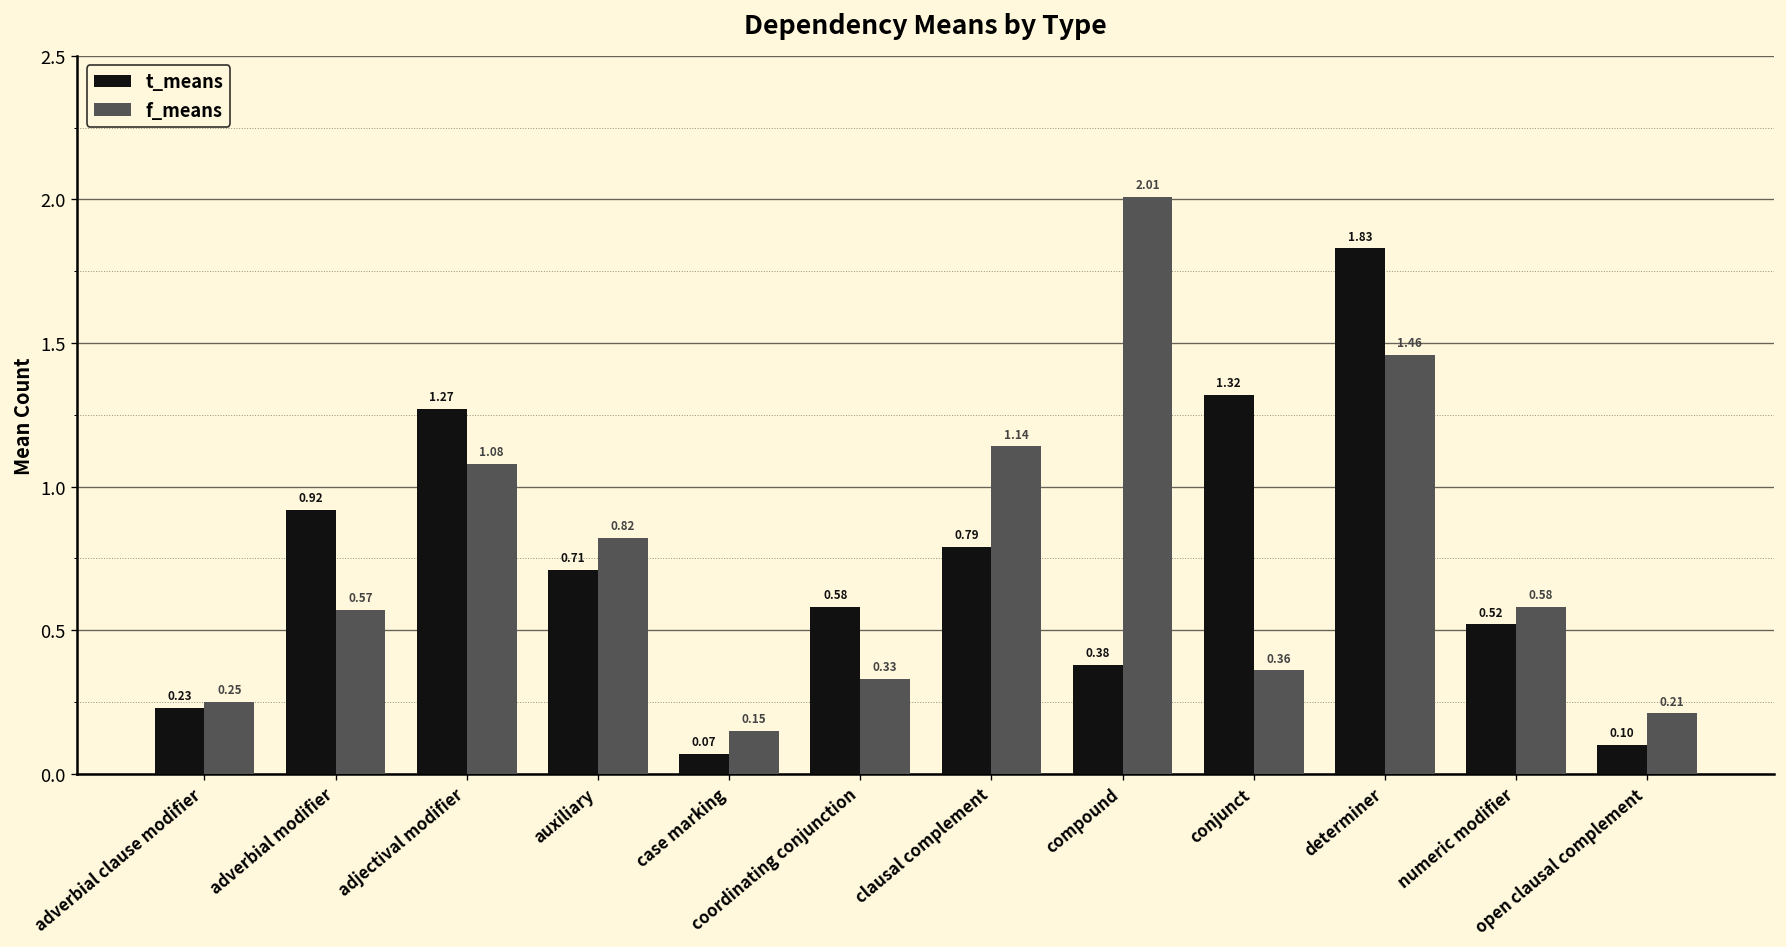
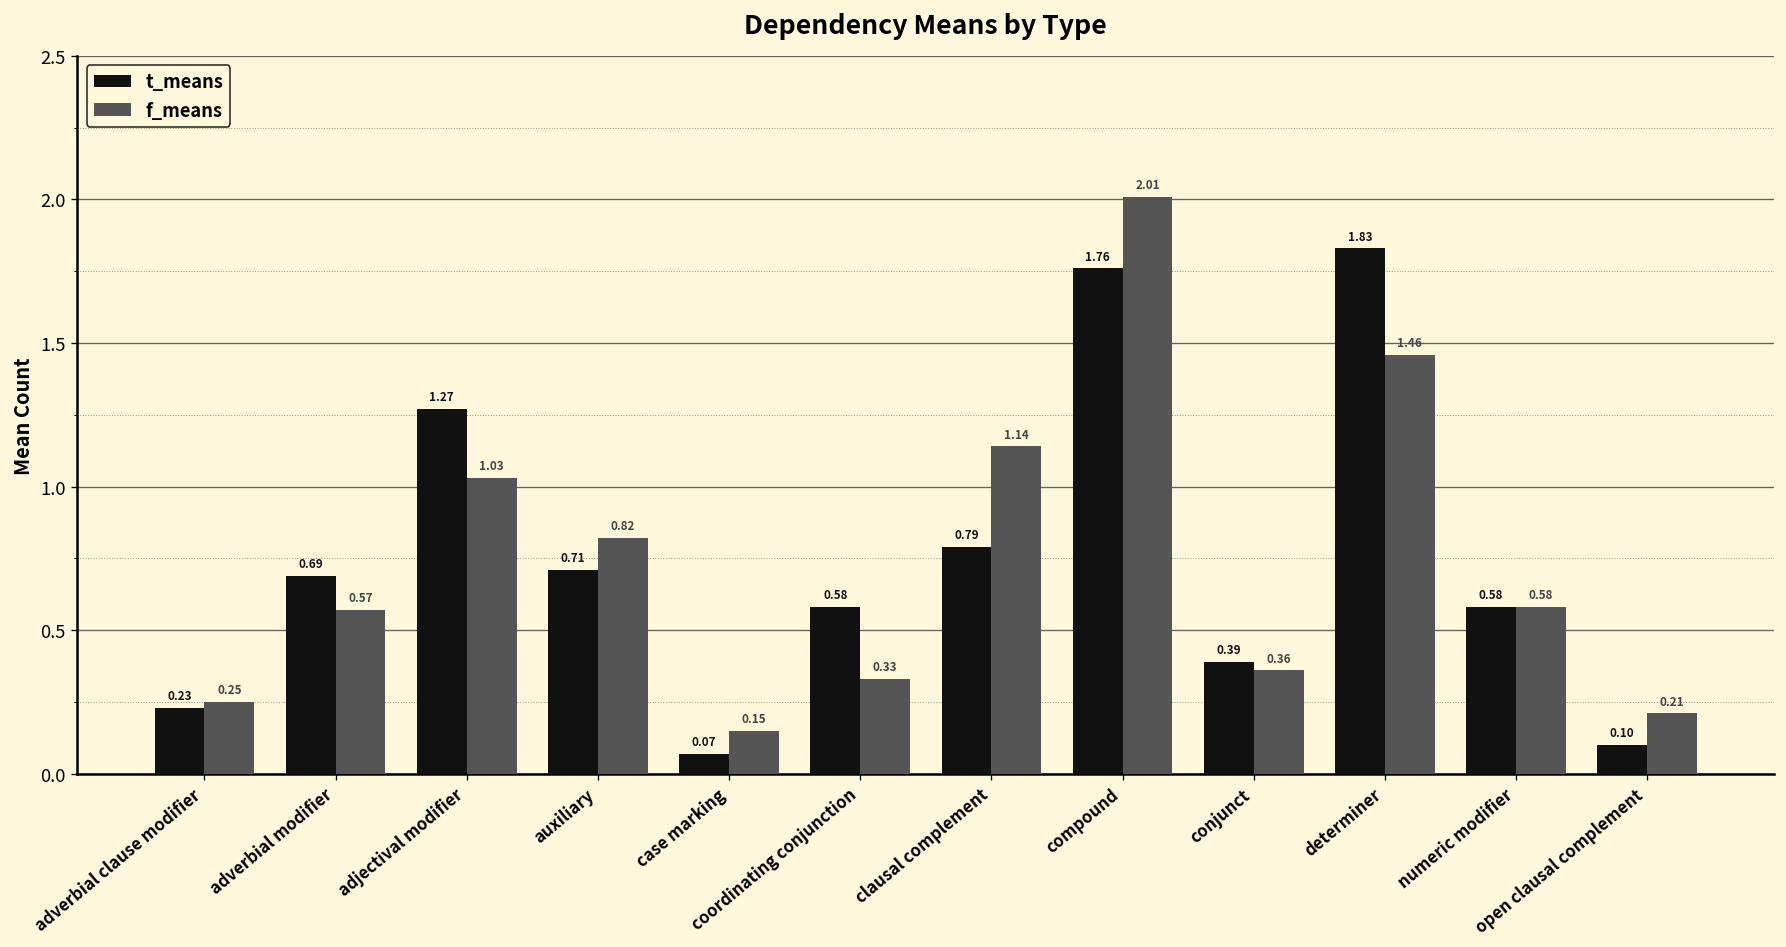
  {
    "t_means": {
      "adverbial clause modifier": 0.23,
-     "adverbial modifier": 0.92,
+     "adverbial modifier": 0.69,
      "adjectival modifier": 1.27,
      "auxiliary": 0.71,
      "case marking": 0.07,
      "coordinating conjunction": 0.58,
      "clausal complement": 0.79,
-     "compound": 0.38,
-     "conjunct": 1.32,
+     "compound": 1.76,
+     "conjunct": 0.39,
      "determiner": 1.83,
-     "numeric modifier": 0.52,
+     "numeric modifier": 0.58,
      "open clausal complement": 0.10
    },
    "f_means": {
      "adverbial clause modifier": 0.25,
      "adverbial modifier": 0.57,
-     "adjectival modifier": 1.08,
+     "adjectival modifier": 1.03,
      "auxiliary": 0.82,
      "case marking": 0.15,
      "coordinating conjunction": 0.33,
      "clausal complement": 1.14,
      "compound": 2.01,
      "conjunct": 0.36,
      "determiner": 1.46,
      "numeric modifier": 0.58,
      "open clausal complement": 0.21
    }
  }
